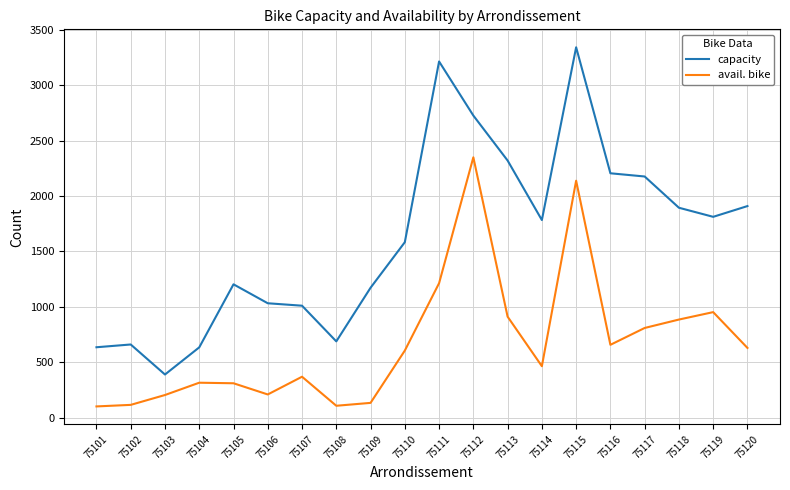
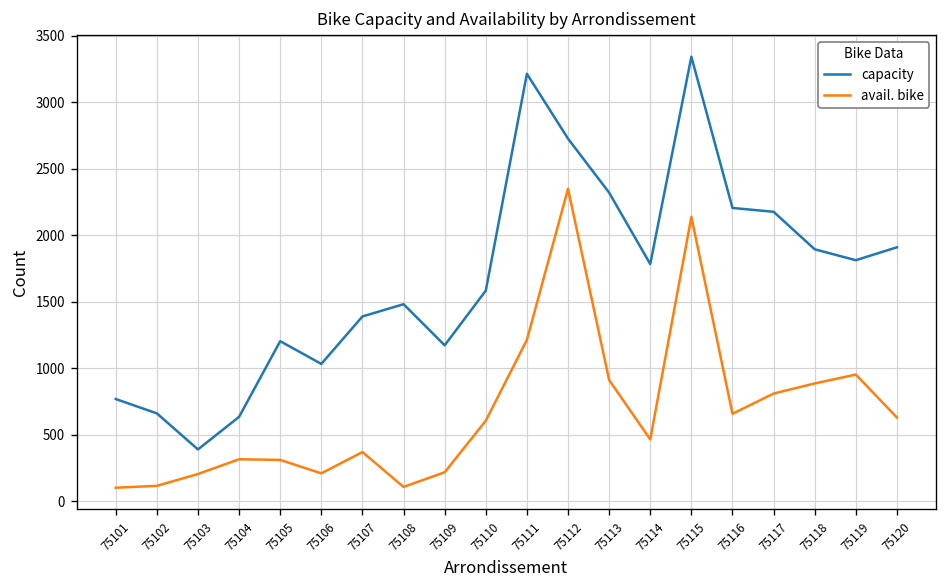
  {
    "capacity": {
-     "75101": 640,
+     "75101": 770,
      "75102": 660,
      "75103": 390,
      "75104": 630,
      "75105": 1200,
      "75106": 1030,
-     "75107": 1010,
-     "75108": 690,
+     "75107": 1390,
+     "75108": 1480,
      "75109": 1170,
      "75110": 1580,
      "75111": 3210,
      "75112": 2730,
      "75113": 2320,
      "75114": 1780,
      "75115": 3340,
      "75116": 2210,
      "75117": 2180,
      "75118": 1890,
      "75119": 1810,
      "75120": 1910
    },
    "avail. bike": {
      "75101": 100,
      "75102": 120,
      "75103": 200,
      "75104": 320,
      "75105": 310,
      "75106": 210,
      "75107": 370,
      "75108": 110,
-     "75109": 130,
+     "75109": 220,
      "75110": 610,
      "75111": 1210,
      "75112": 2350,
      "75113": 910,
      "75114": 460,
      "75115": 2140,
      "75116": 660,
      "75117": 810,
      "75118": 890,
      "75119": 950,
      "75120": 630
    }
  }
